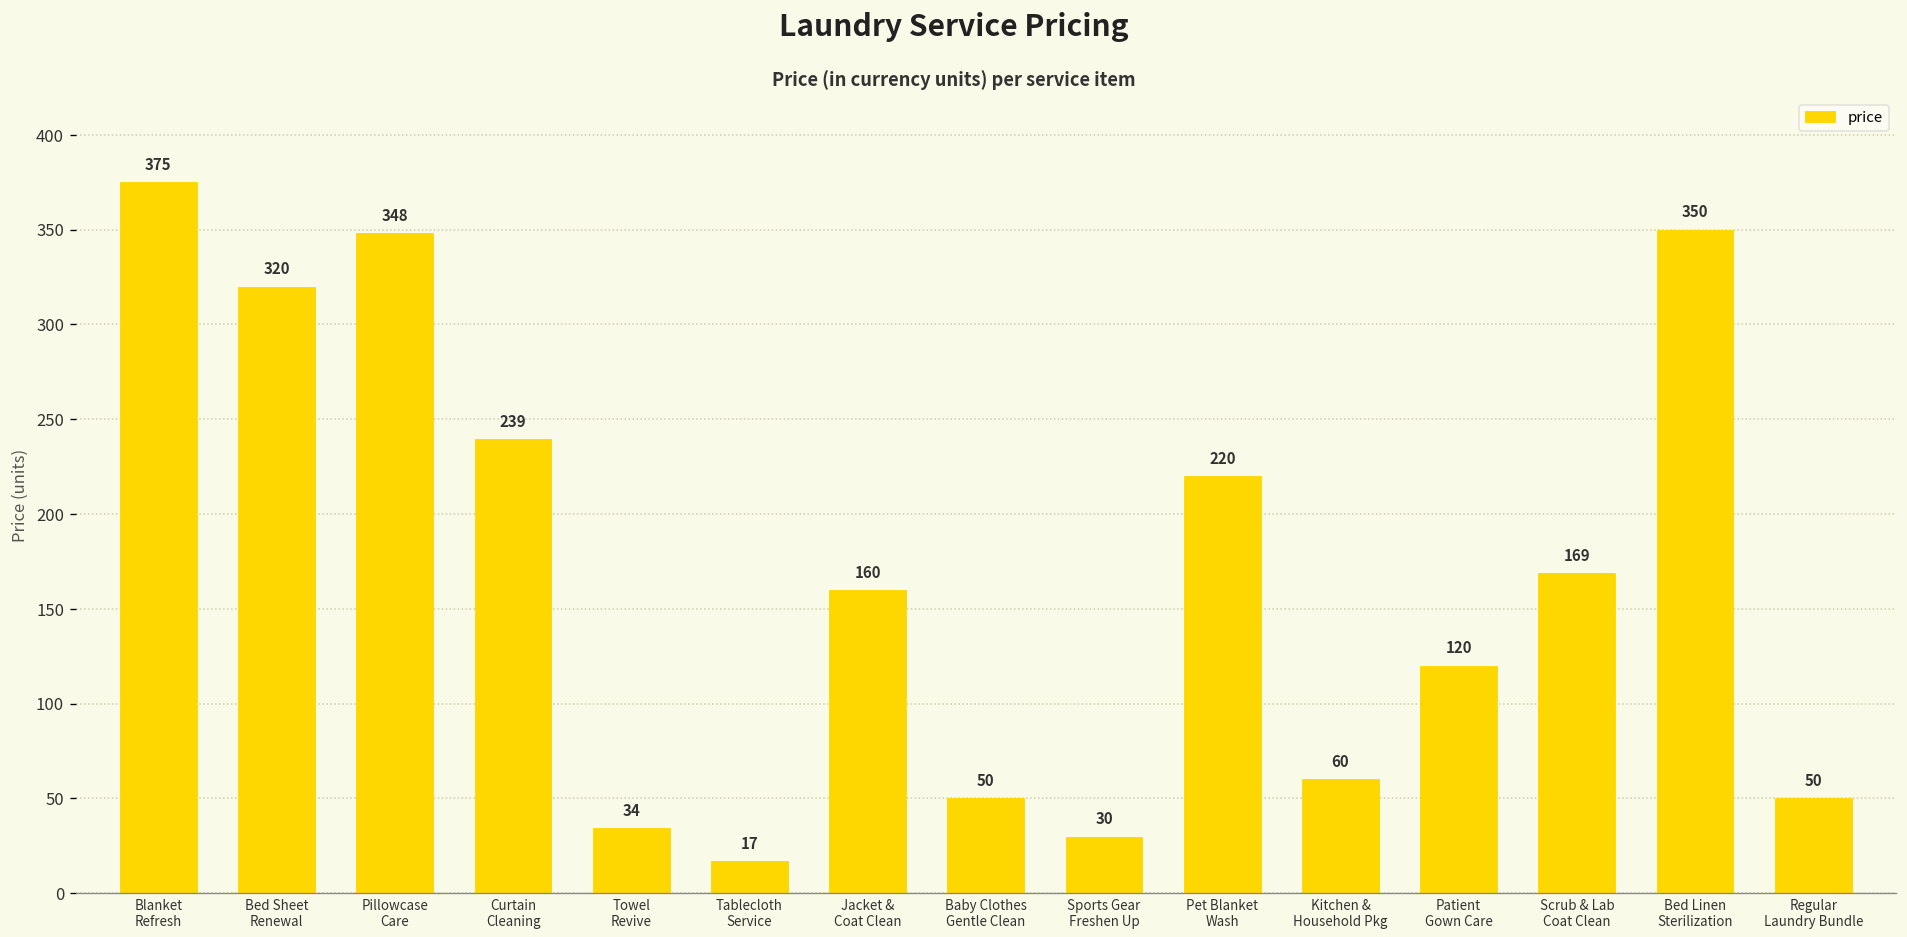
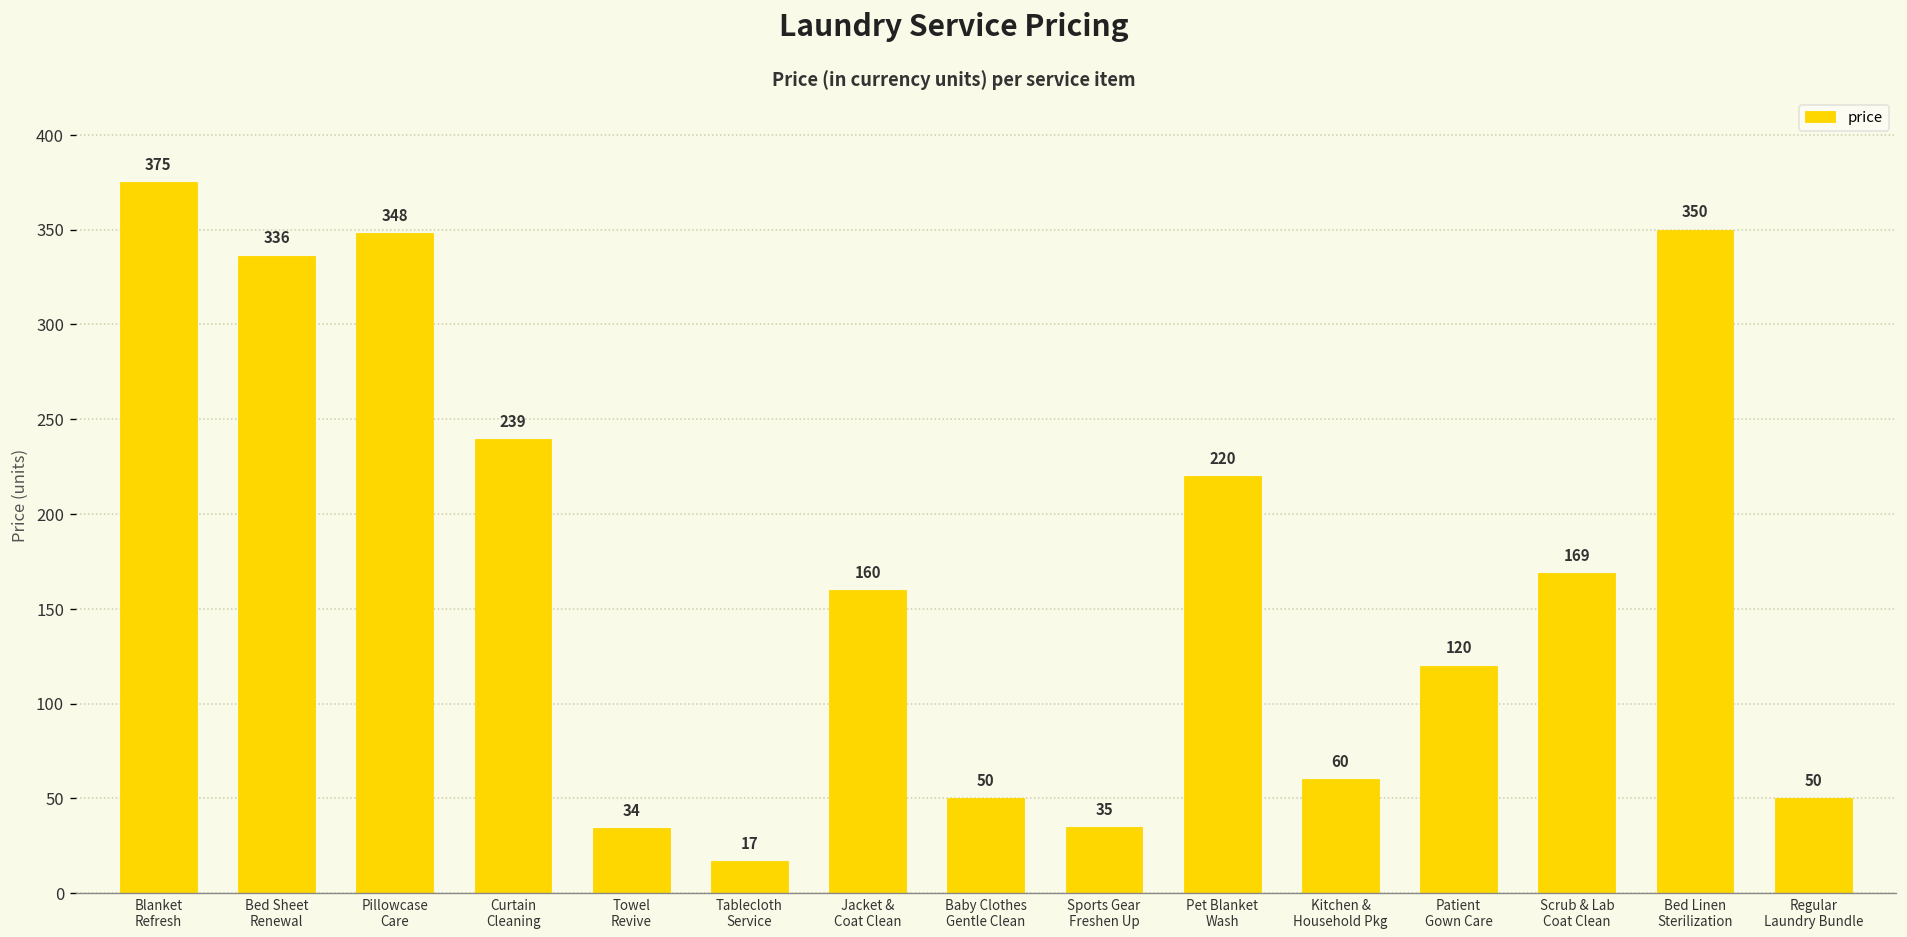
  {
    "Blanket Refresh": 375,
-   "Bed Sheet Renewal": 320,
+   "Bed Sheet Renewal": 336,
    "Pillowcase Care": 348,
    "Curtain Cleaning": 239,
    "Towel Revive": 34,
    "Tablecloth Service": 17,
    "Jacket & Coat Clean": 160,
    "Baby Clothes Gentle Clean": 50,
-   "Sports Gear Freshen Up": 30,
+   "Sports Gear Freshen Up": 35,
    "Pet Blanket Wash": 220,
    "Kitchen & Household Pkg": 60,
    "Patient Gown Care": 120,
    "Scrub & Lab Coat Clean": 169,
    "Bed Linen Sterilization": 350,
    "Regular Laundry Bundle": 50
  }
